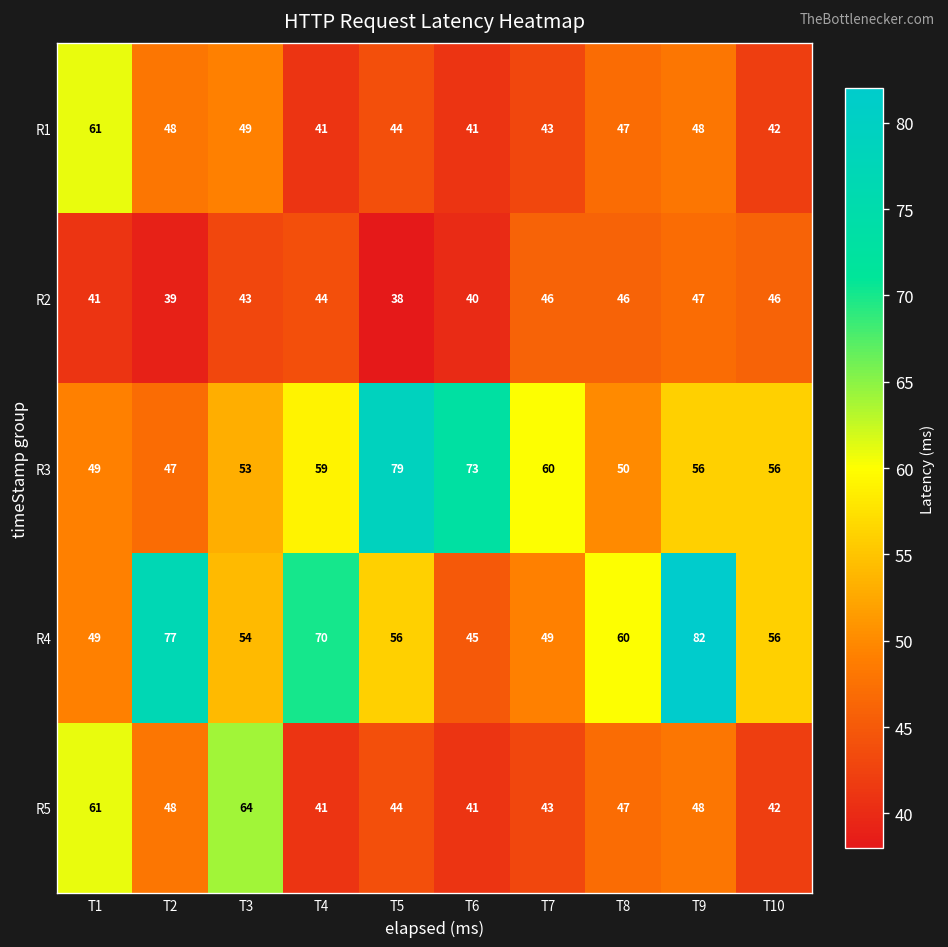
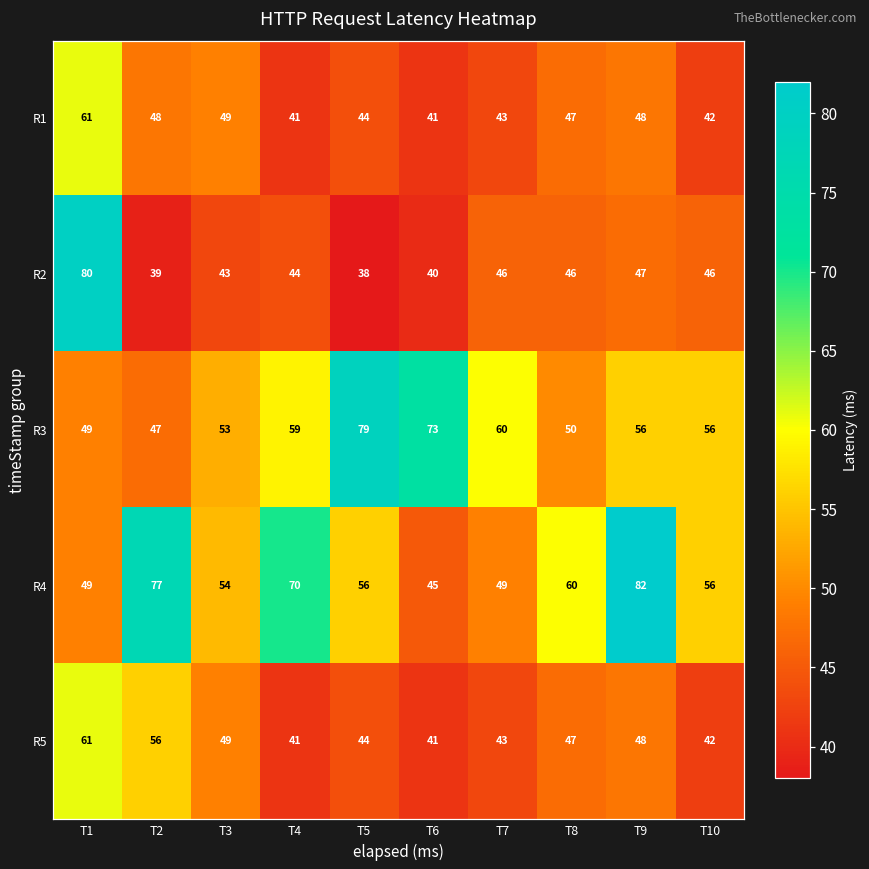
  {
    "R1": {
      "T1": 61,
      "T2": 48,
      "T3": 49,
      "T4": 41,
      "T5": 44,
      "T6": 41,
      "T7": 43,
      "T8": 47,
      "T9": 48,
      "T10": 42
    },
    "R2": {
-     "T1": 41,
+     "T1": 80,
      "T2": 39,
      "T3": 43,
      "T4": 44,
      "T5": 38,
      "T6": 40,
      "T7": 46,
      "T8": 46,
      "T9": 47,
      "T10": 46
    },
    "R3": {
      "T1": 49,
      "T2": 47,
      "T3": 53,
      "T4": 59,
      "T5": 79,
      "T6": 73,
      "T7": 60,
      "T8": 50,
      "T9": 56,
      "T10": 56
    },
    "R4": {
      "T1": 49,
      "T2": 77,
      "T3": 54,
      "T4": 70,
      "T5": 56,
      "T6": 45,
      "T7": 49,
      "T8": 60,
      "T9": 82,
      "T10": 56
    },
    "R5": {
      "T1": 61,
-     "T2": 48,
-     "T3": 64,
+     "T2": 56,
+     "T3": 49,
      "T4": 41,
      "T5": 44,
      "T6": 41,
      "T7": 43,
      "T8": 47,
      "T9": 48,
      "T10": 42
    }
  }
